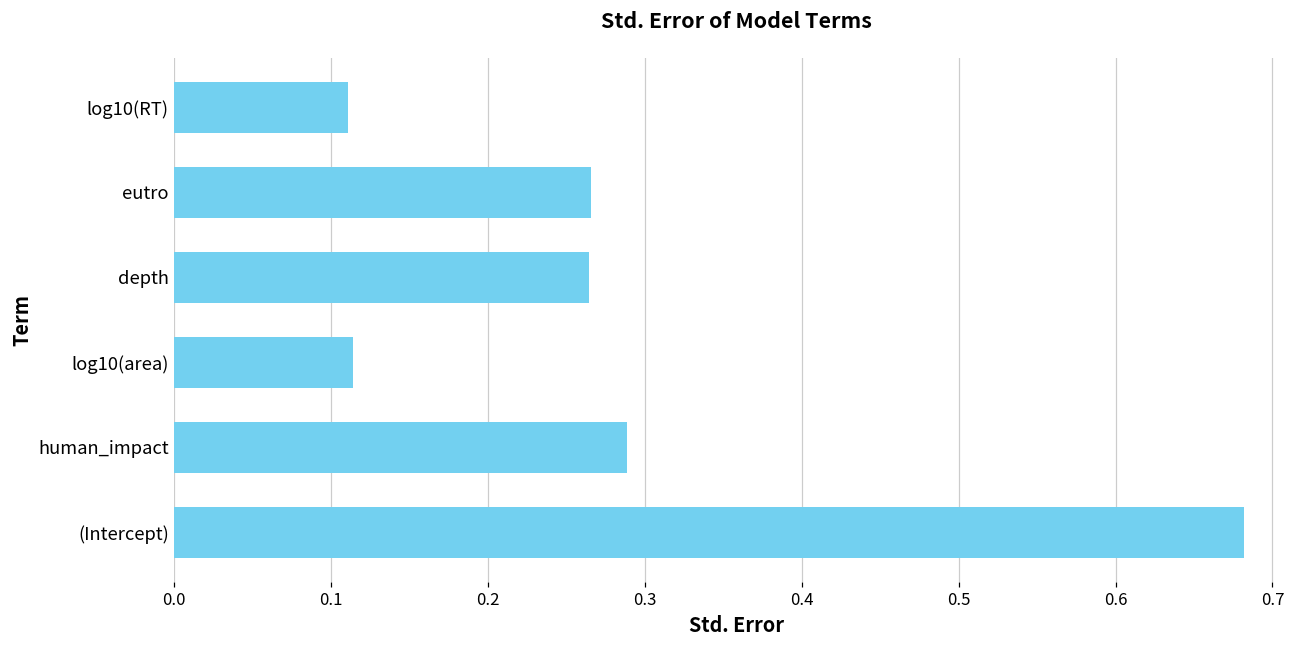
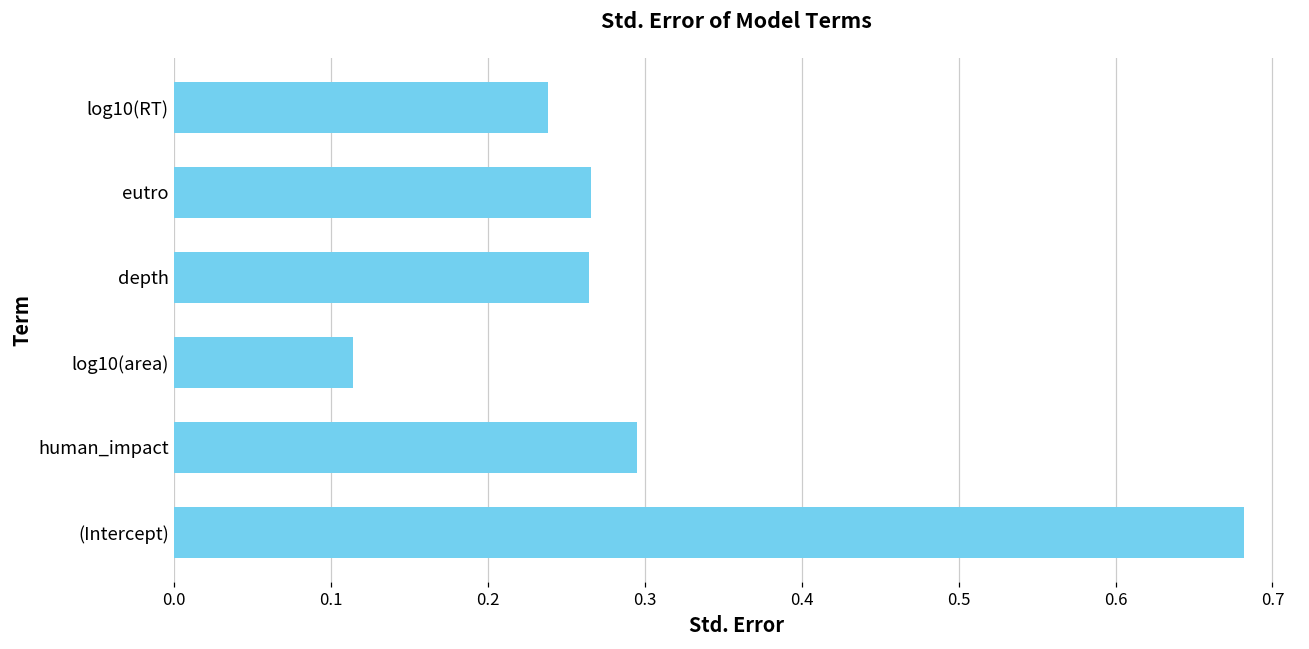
  {
-   "log10(RT)": 0.111,
+   "log10(RT)": 0.239,
    "eutro": 0.266,
    "depth": 0.265,
    "log10(area)": 0.114,
-   "human_impact": 0.288,
+   "human_impact": 0.295,
    "(Intercept)": 0.682
  }
